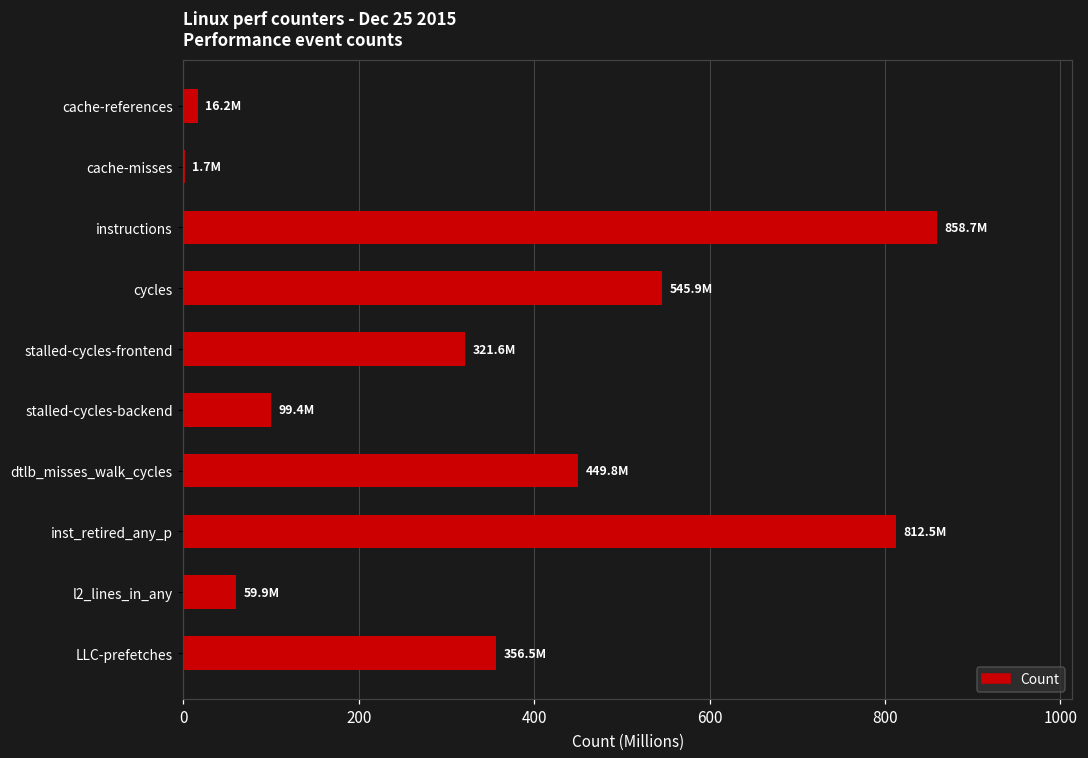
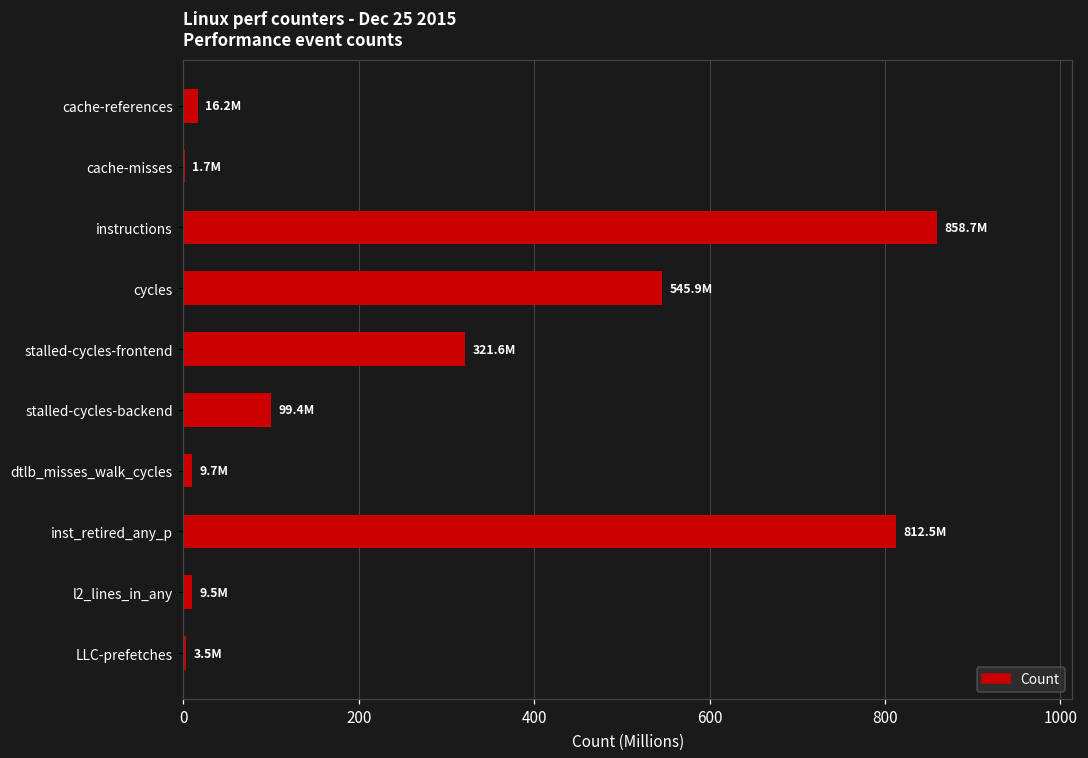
  {
    "cache-references": "16.2M",
    "cache-misses": "1.7M",
    "instructions": "858.7M",
    "cycles": "545.9M",
    "stalled-cycles-frontend": "321.6M",
    "stalled-cycles-backend": "99.4M",
-   "dtlb_misses_walk_cycles": "449.8M",
+   "dtlb_misses_walk_cycles": "9.7M",
    "inst_retired_any_p": "812.5M",
-   "l2_lines_in_any": "59.9M",
-   "LLC-prefetches": "356.5M"
+   "l2_lines_in_any": "9.5M",
+   "LLC-prefetches": "3.5M"
  }
